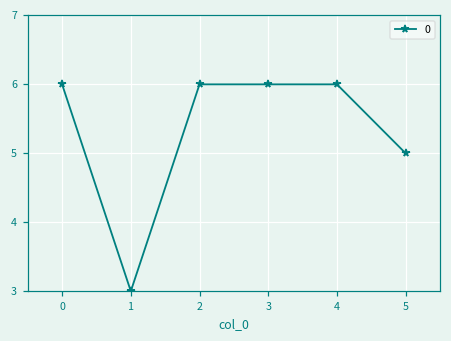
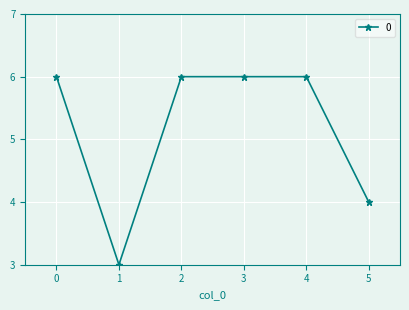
  {
    "0": 6,
    "1": 3,
    "2": 6,
    "3": 6,
    "4": 6,
-   "5": 5
+   "5": 4
  }
